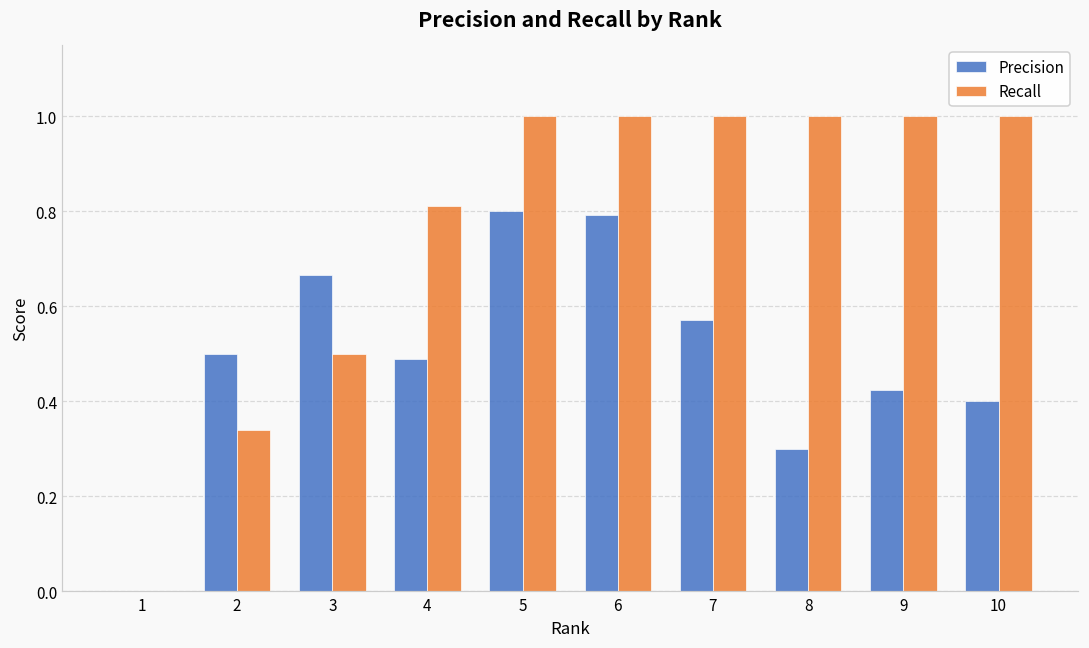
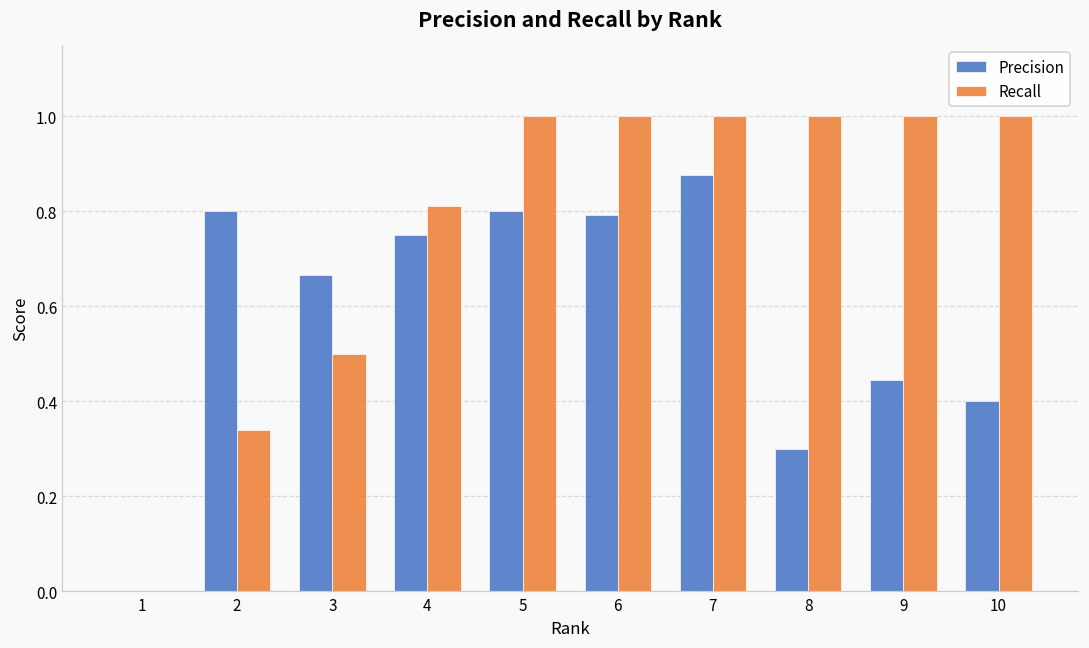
  {
    "Precision": {
      "1": 0.00,
-     "2": 0.5,
+     "2": 0.8,
      "3": 0.67,
-     "4": 0.49,
+     "4": 0.75,
      "5": 0.80,
      "6": 0.79,
-     "7": 0.57,
+     "7": 0.88,
      "8": 0.30,
-     "9": 0.42,
+     "9": 0.44,
      "10": 0.40
    },
    "Recall": {
      "1": 0.00,
      "2": 0.34,
      "3": 0.50,
      "4": 0.81,
      "5": 1.00,
      "6": 1.00,
      "7": 1.00,
      "8": 1.00,
      "9": 1.00,
      "10": 1.00
    }
  }
